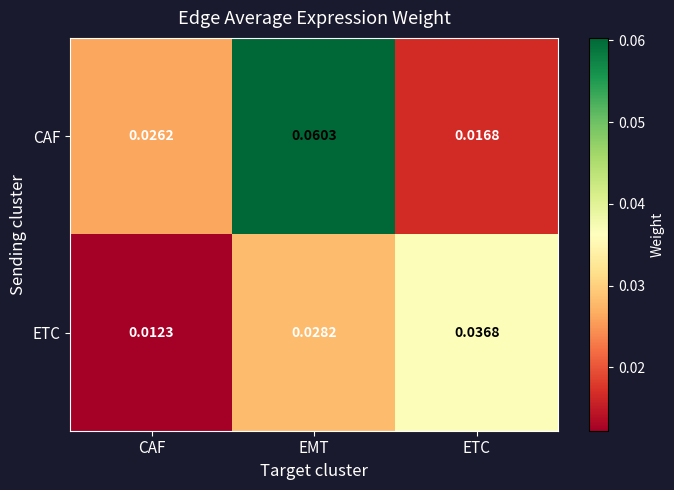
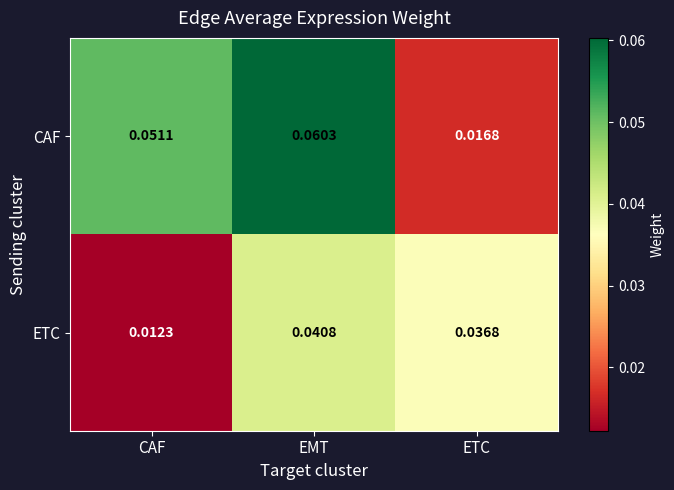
  {
    "CAF": {
-     "CAF": 0.0262,
+     "CAF": 0.0511,
      "EMT": 0.0603,
      "ETC": 0.0168
    },
    "ETC": {
      "CAF": 0.0123,
-     "EMT": 0.0282,
+     "EMT": 0.0408,
      "ETC": 0.0368
    }
  }
